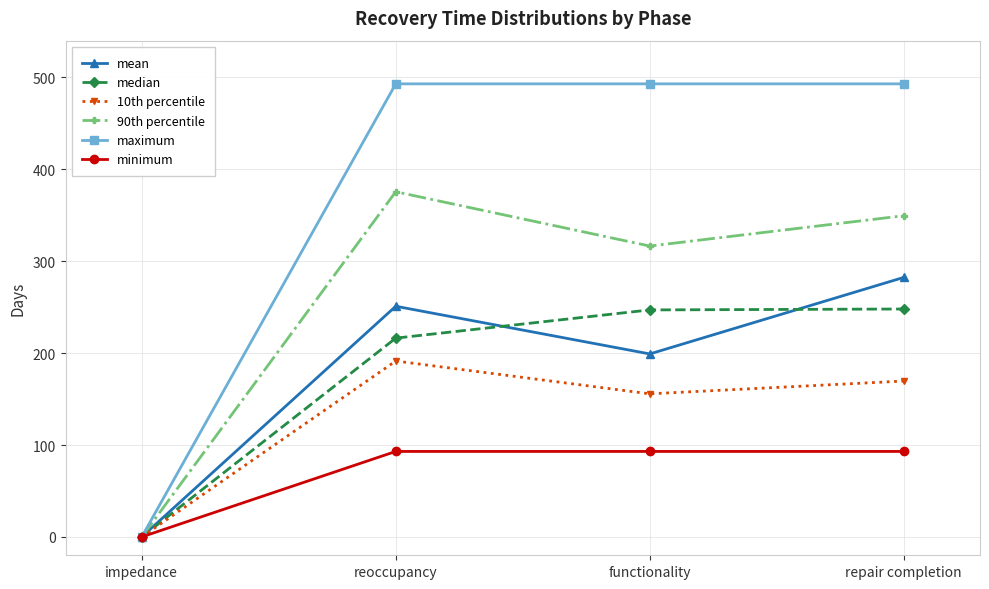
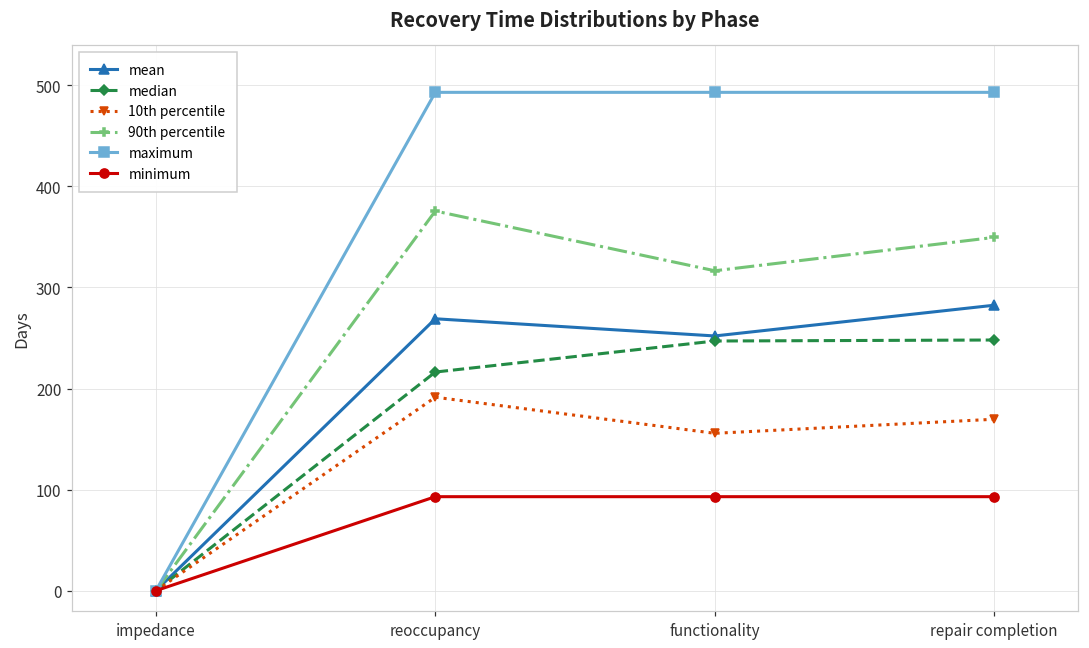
  {
    "mean": {
-     "reoccupancy": 250,
-     "functionality": 200,
+     "reoccupancy": 270,
+     "functionality": 250,
      "repair completion": 280
    },
    "median": {
      "reoccupancy": 220,
      "functionality": 250,
      "repair completion": 250
    },
    "10th percentile": {
      "reoccupancy": 190,
      "functionality": 160,
      "repair completion": 170
    },
    "90th percentile": {
      "reoccupancy": 380,
      "functionality": 320,
      "repair completion": 350
    },
    "maximum": {
      "reoccupancy": 490,
      "functionality": 490,
      "repair completion": 490
    },
    "minimum": {
      "reoccupancy": 90,
      "functionality": 90,
      "repair completion": 90
    }
  }
